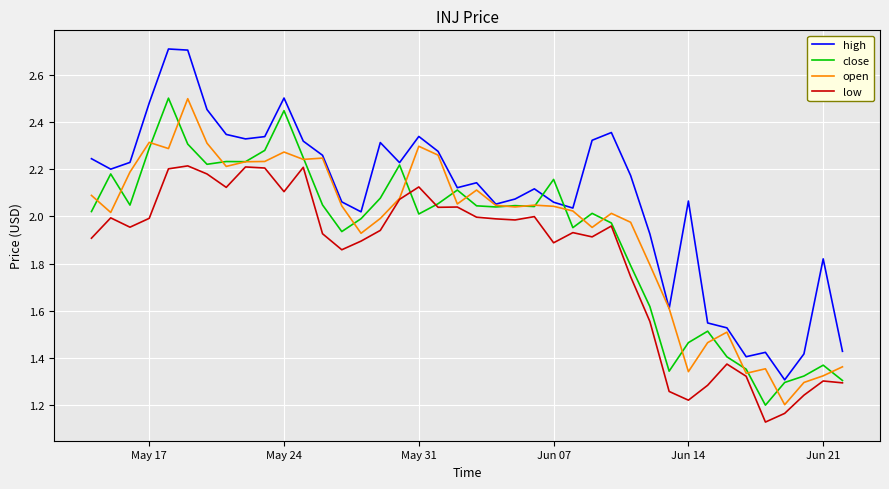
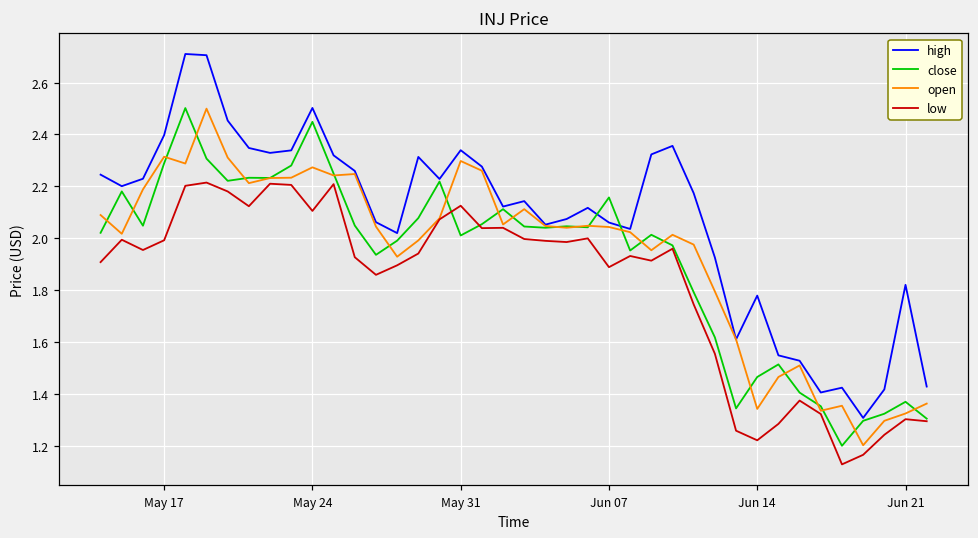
  {
    "high": {
-     "May 17": 2.48,
+     "May 17": 2.40,
      "May 24": 2.50,
      "May 31": 2.34,
      "Jun 07": 2.06,
-     "Jun 14": 2.07,
+     "Jun 14": 1.78,
      "Jun 21": 1.82
    },
    "close": {
      "May 17": 2.29,
      "May 24": 2.45,
      "May 31": 2.01,
      "Jun 07": 2.16,
      "Jun 14": 1.47,
      "Jun 21": 1.37
    },
    "open": {
      "May 17": 2.31,
      "May 24": 2.27,
      "May 31": 2.30,
      "Jun 07": 2.04,
      "Jun 14": 1.34,
      "Jun 21": 1.32
    },
    "low": {
      "May 17": 1.99,
      "May 24": 2.11,
      "May 31": 2.13,
      "Jun 07": 1.89,
      "Jun 14": 1.22,
      "Jun 21": 1.30
    }
  }
